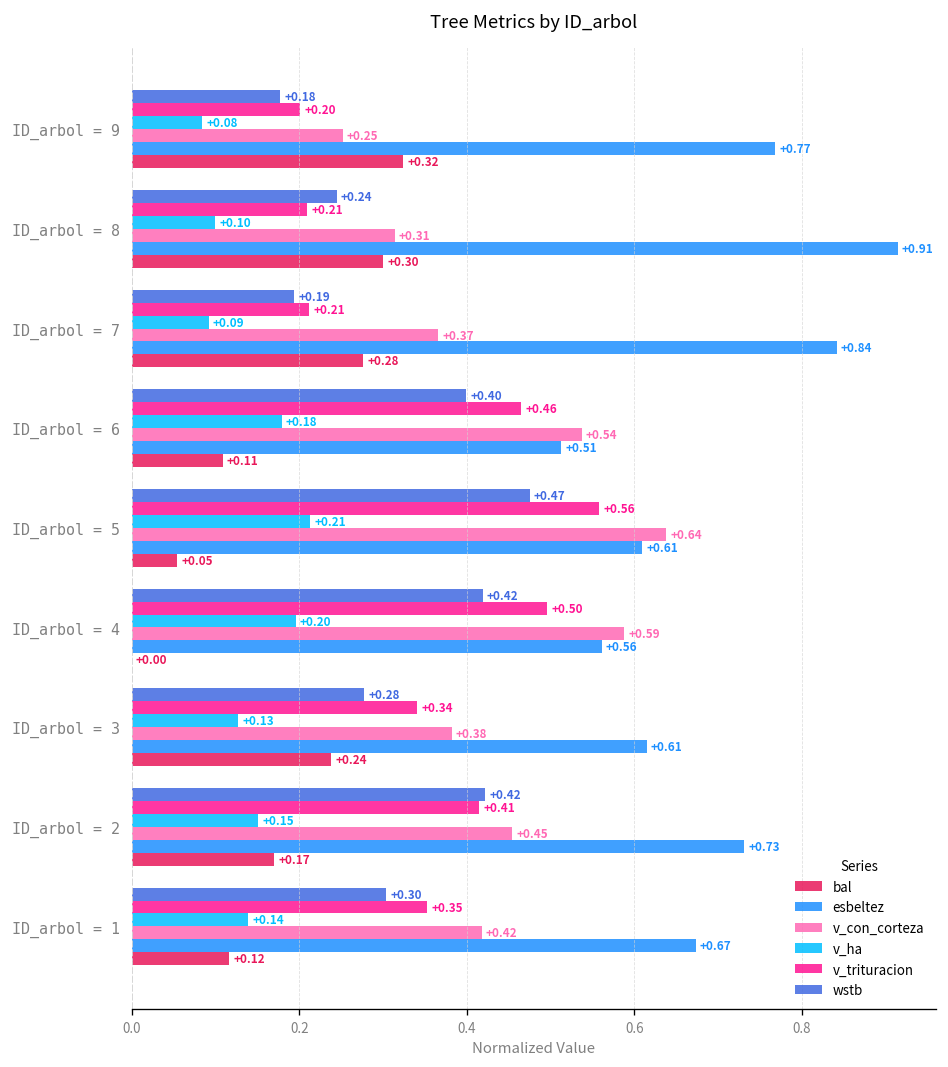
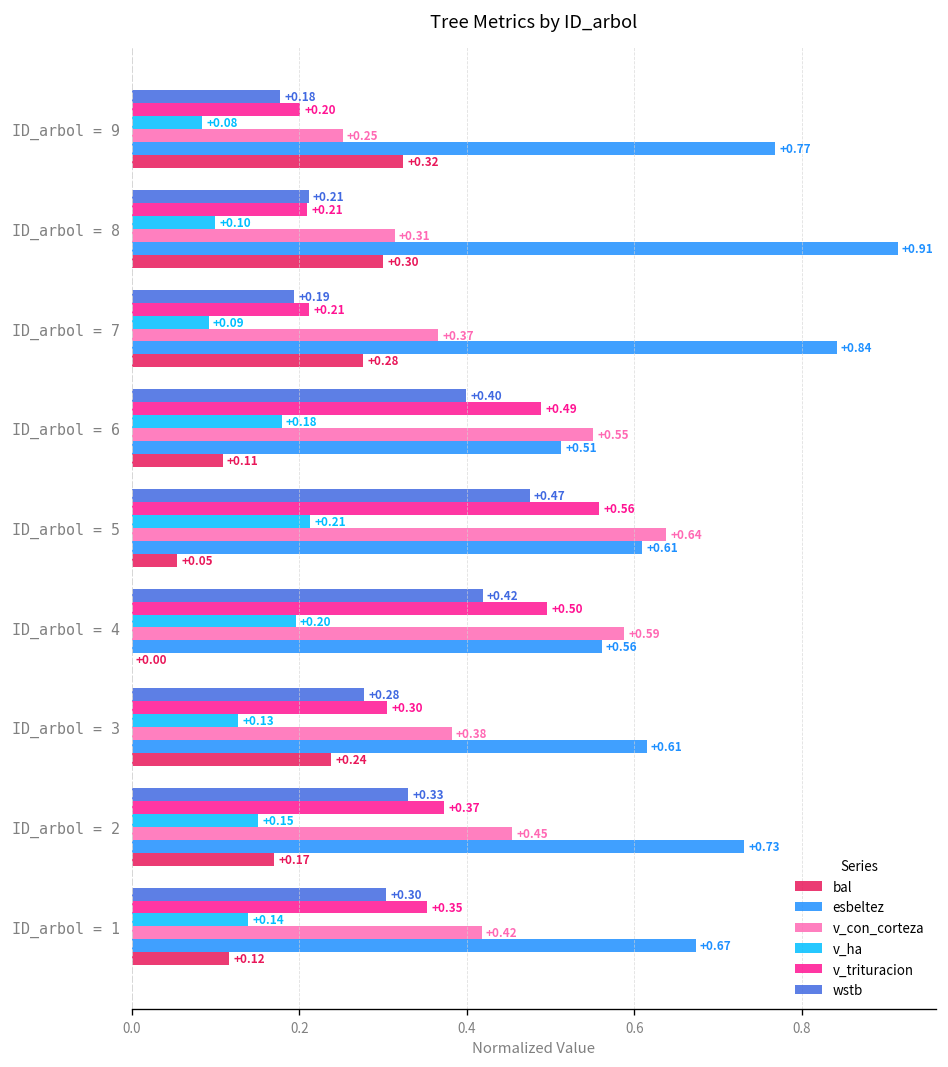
  {
    "bal": {
      "ID_arbol = 9": "+0.32",
      "ID_arbol = 8": "+0.30",
      "ID_arbol = 7": "+0.28",
      "ID_arbol = 6": "+0.11",
      "ID_arbol = 5": "+0.05",
      "ID_arbol = 4": "+0.00",
      "ID_arbol = 3": "+0.24",
      "ID_arbol = 2": "+0.17",
      "ID_arbol = 1": "+0.12"
    },
    "v_con_corteza": {
      "ID_arbol = 9": "+0.25",
      "ID_arbol = 8": "+0.31",
      "ID_arbol = 7": "+0.37",
-     "ID_arbol = 6": "+0.54",
+     "ID_arbol = 6": "+0.55",
      "ID_arbol = 5": "+0.64",
      "ID_arbol = 4": "+0.59",
      "ID_arbol = 3": "+0.38",
      "ID_arbol = 2": "+0.45",
      "ID_arbol = 1": "+0.42"
    },
    "v_trituracion": {
      "ID_arbol = 9": "+0.20",
      "ID_arbol = 8": "+0.21",
      "ID_arbol = 7": "+0.21",
-     "ID_arbol = 6": "+0.46",
+     "ID_arbol = 6": "+0.49",
      "ID_arbol = 5": "+0.56",
      "ID_arbol = 4": "+0.50",
-     "ID_arbol = 3": "+0.34",
-     "ID_arbol = 2": "+0.41",
+     "ID_arbol = 3": "+0.30",
+     "ID_arbol = 2": "+0.37",
      "ID_arbol = 1": "+0.35"
    },
    "wstb": {
      "ID_arbol = 9": "+0.18",
-     "ID_arbol = 8": "+0.24",
+     "ID_arbol = 8": "+0.21",
      "ID_arbol = 7": "+0.19",
      "ID_arbol = 6": "+0.40",
      "ID_arbol = 5": "+0.47",
      "ID_arbol = 4": "+0.42",
      "ID_arbol = 3": "+0.28",
-     "ID_arbol = 2": "+0.42",
+     "ID_arbol = 2": "+0.33",
      "ID_arbol = 1": "+0.30"
    }
  }
